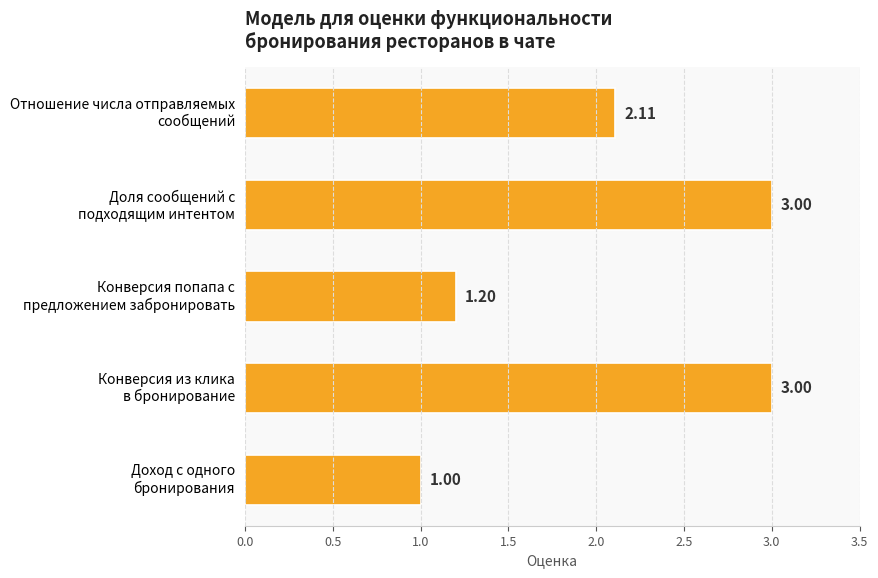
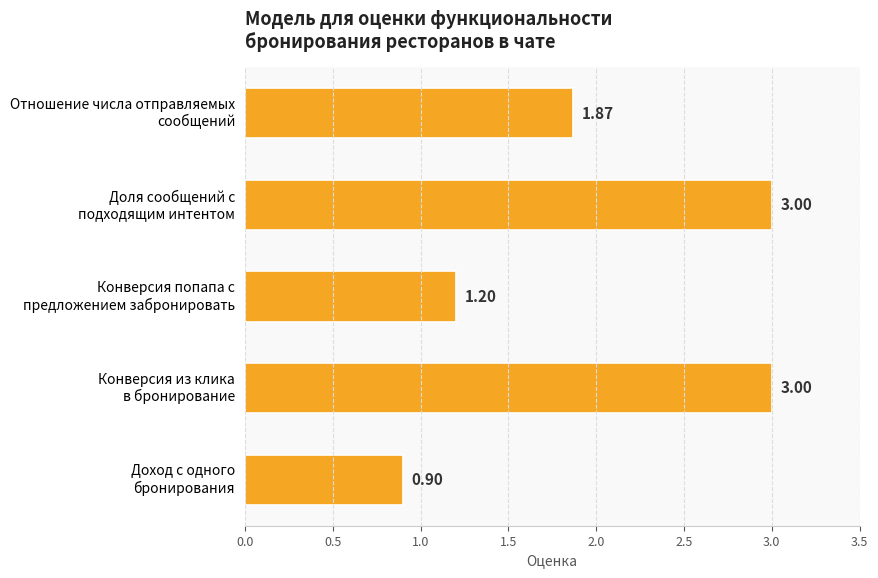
  {
-   "Отношение числа отправляемых сообщений": 2.11,
+   "Отношение числа отправляемых сообщений": 1.87,
    "Доля сообщений с подходящим интентом": 3.00,
    "Конверсия попапа с предложением забронировать": 1.20,
    "Конверсия из клика в бронирование": 3.00,
-   "Доход с одного бронирования": 1.00
+   "Доход с одного бронирования": 0.90
  }
